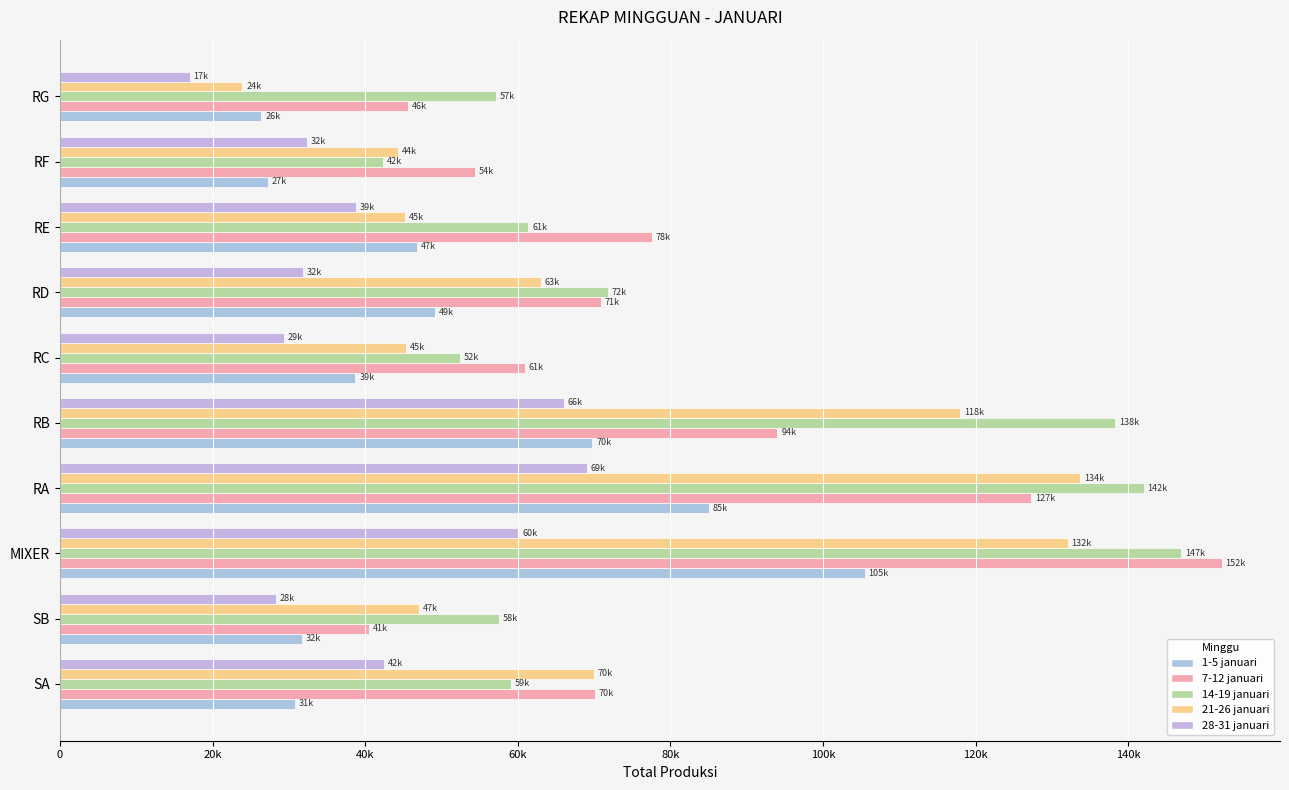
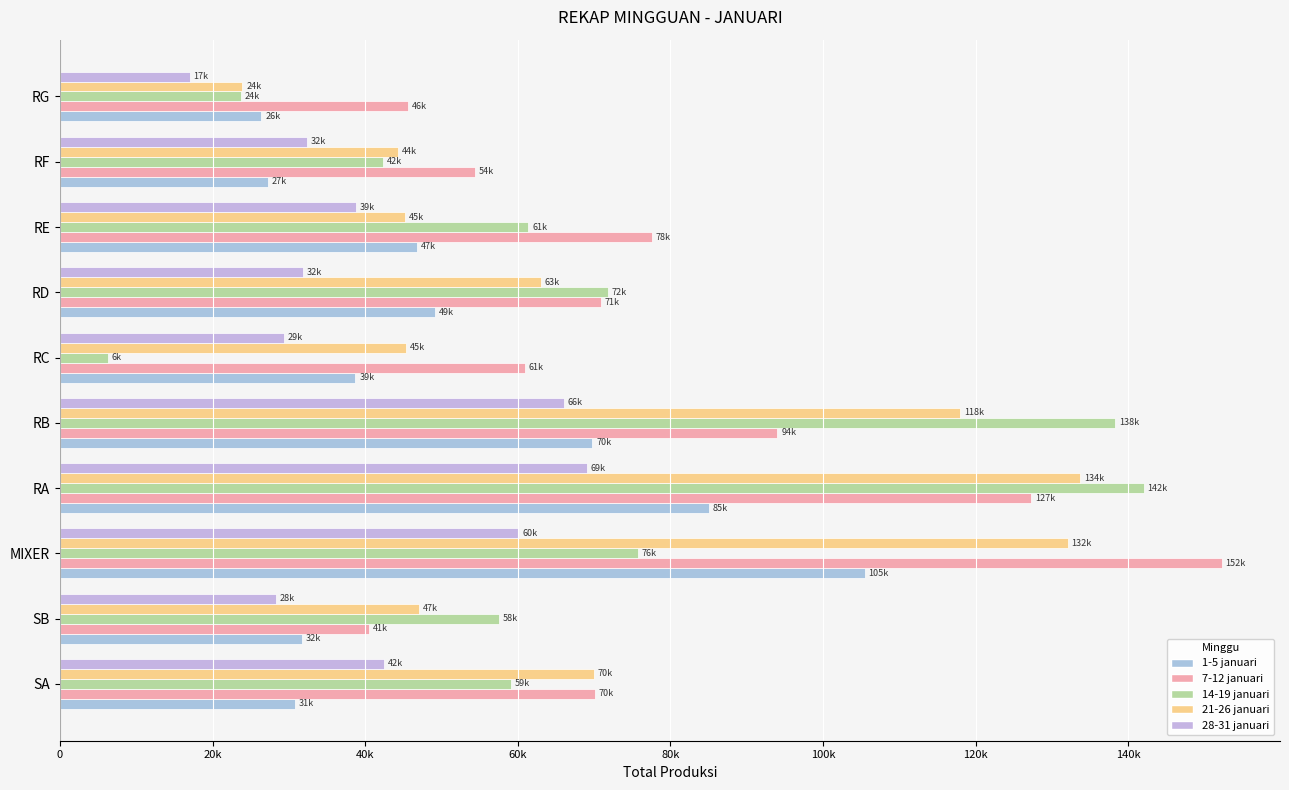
  {
    "14-19 januari": {
-     "RG": "57k",
+     "RG": "24k",
      "RF": "42k",
      "RE": "61k",
      "RD": "72k",
-     "RC": "52k",
+     "RC": "6k",
      "RB": "138k",
      "RA": "142k",
-     "MIXER": "147k",
+     "MIXER": "76k",
      "SB": "58k",
      "SA": "59k"
    }
  }
